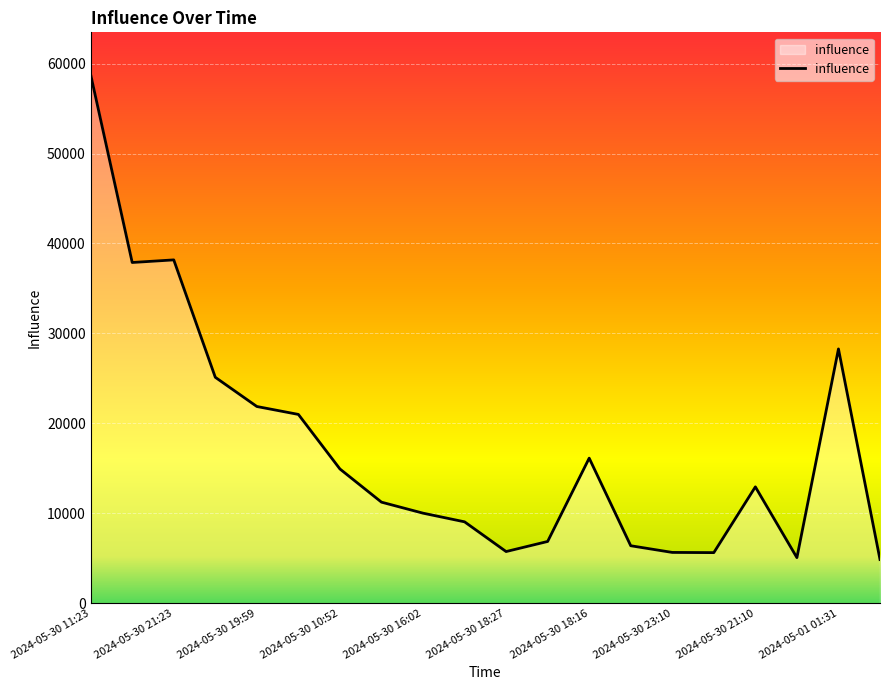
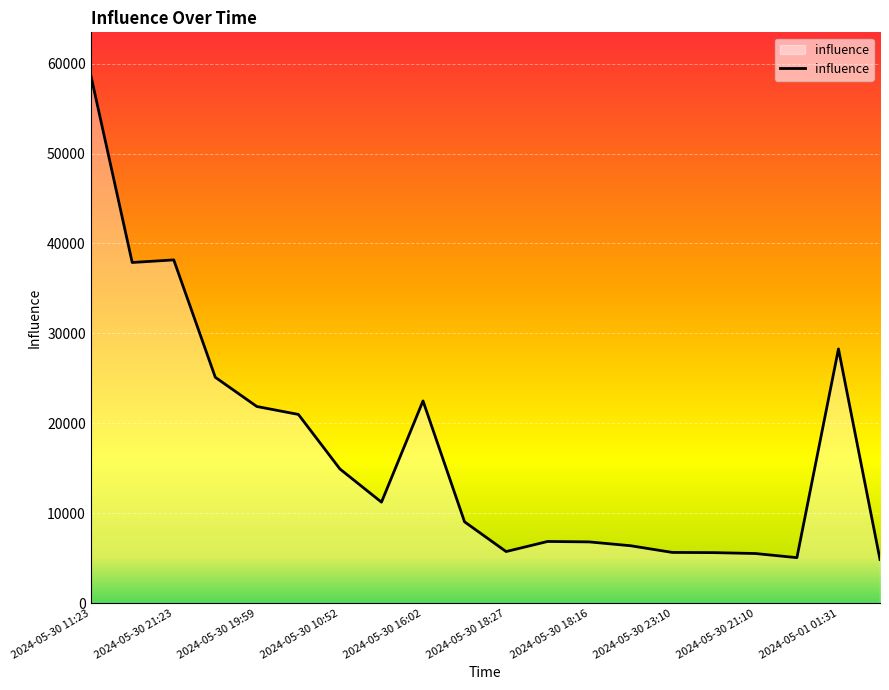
  {
    "2024-05-30 11:23": 59000,
    "2024-05-30 21:23": 38000,
    "2024-05-30 19:59": 22000,
    "2024-05-30 10:52": 15000,
-   "2024-05-30 16:02": 10000,
+   "2024-05-30 16:02": 22000,
    "2024-05-30 18:27": 6000,
-   "2024-05-30 18:16": 16000,
+   "2024-05-30 18:16": 7000,
    "2024-05-30 23:10": 6000,
-   "2024-05-30 21:10": 13000,
+   "2024-05-30 21:10": 6000,
    "2024-05-01 01:31": 28000
  }
